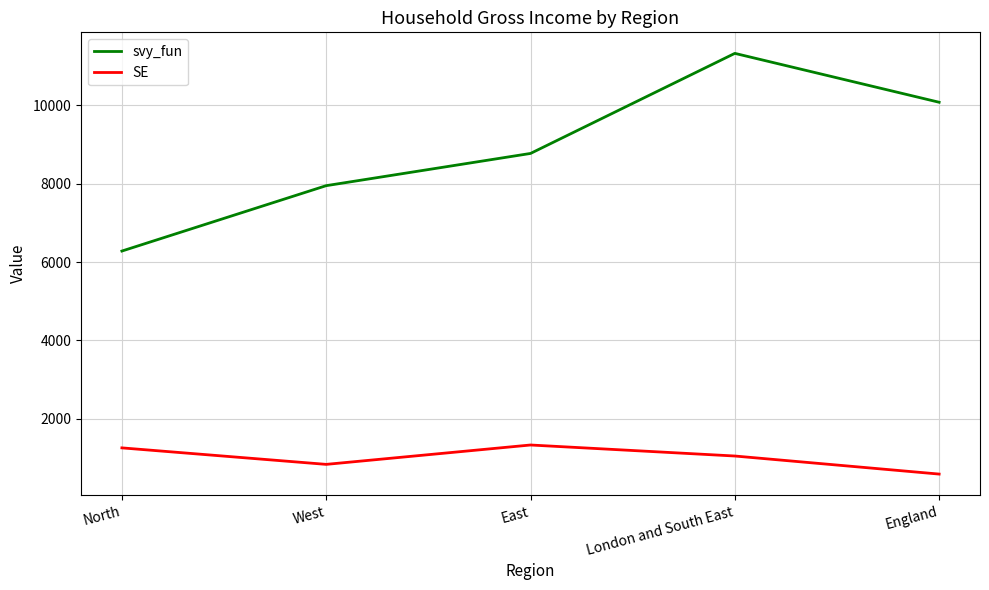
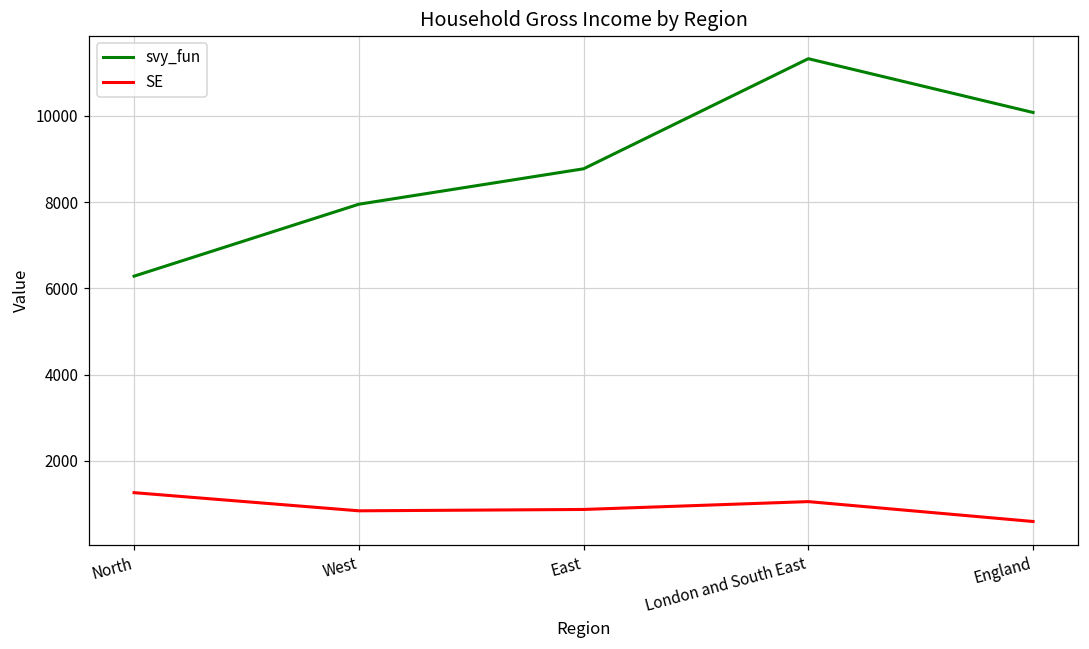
  {
    "svy_fun": {
      "North": 6300,
      "West": 8000,
      "East": 8800,
      "London and South East": 11300,
      "England": 10100
    },
    "SE": {
      "North": 1300,
      "West": 800,
-     "East": 1300,
+     "East": 900,
      "London and South East": 1100,
      "England": 600
    }
  }
